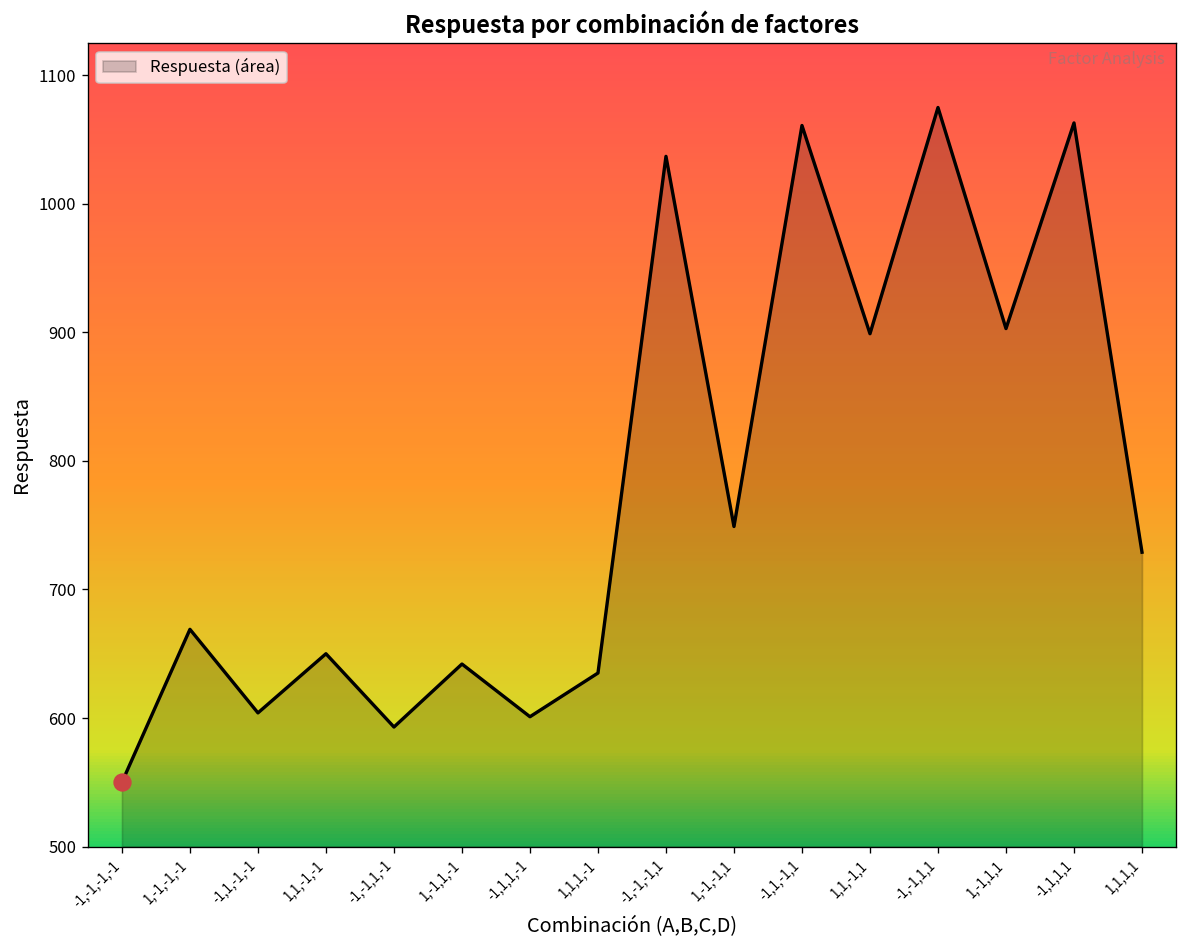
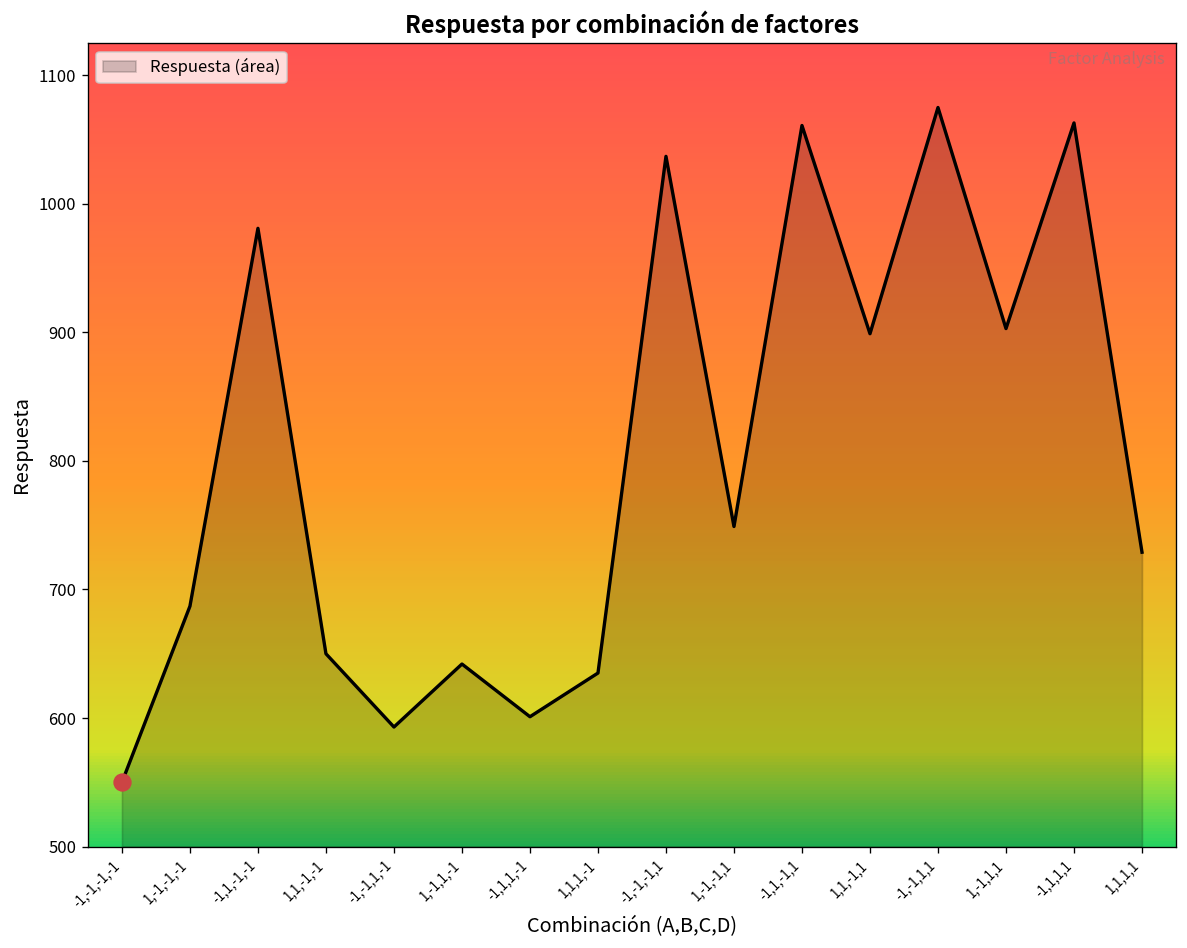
  {
    "Respuesta (área)": {
-     "1,-1,-1,-1": 669,
-     "-1,1,-1,-1": 604,
+     "1,-1,-1,-1": 687,
+     "-1,1,-1,-1": 981,
      "1,1,-1,-1": 650,
      "-1,-1,1,-1": 593,
      "1,-1,1,-1": 642,
      "-1,1,1,-1": 601,
      "1,1,1,-1": 635,
      "-1,-1,-1,1": 1037,
      "1,-1,-1,1": 749,
      "-1,1,-1,1": 1061,
      "1,1,-1,1": 899,
      "-1,-1,1,1": 1075,
      "1,-1,1,1": 903,
      "-1,1,1,1": 1063,
      "1,1,1,1": 729
    }
  }
